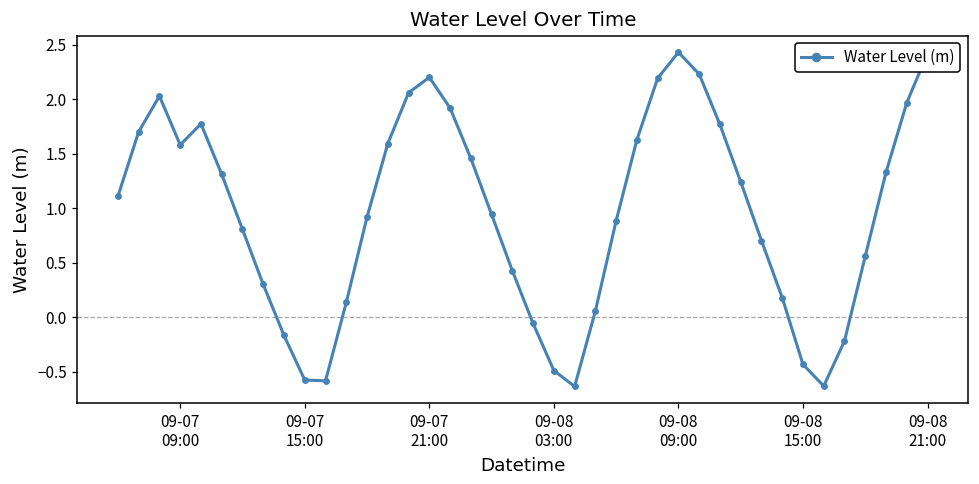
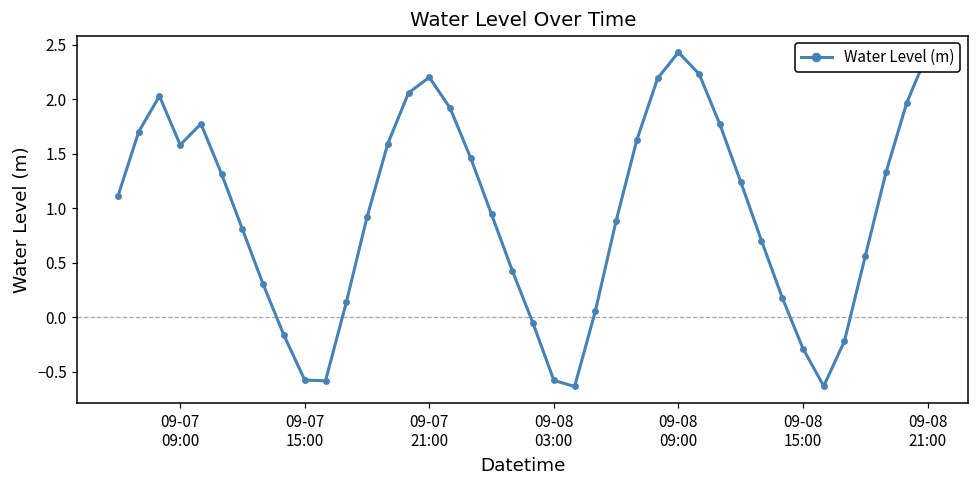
  {
    "09-07 09:00": 1.6,
    "09-07 15:00": -0.6,
    "09-07 21:00": 2.2,
-   "09-08 03:00": -0.5,
+   "09-08 03:00": -0.6,
    "09-08 09:00": 2.4,
-   "09-08 15:00": -0.4
+   "09-08 15:00": -0.3
  }
